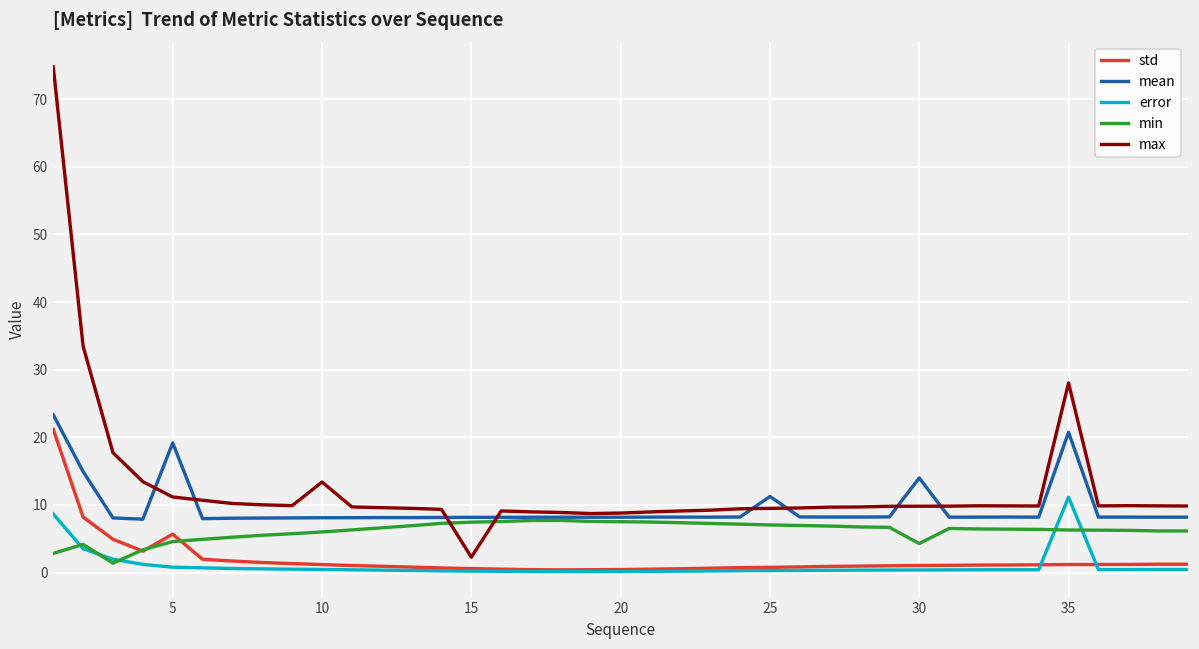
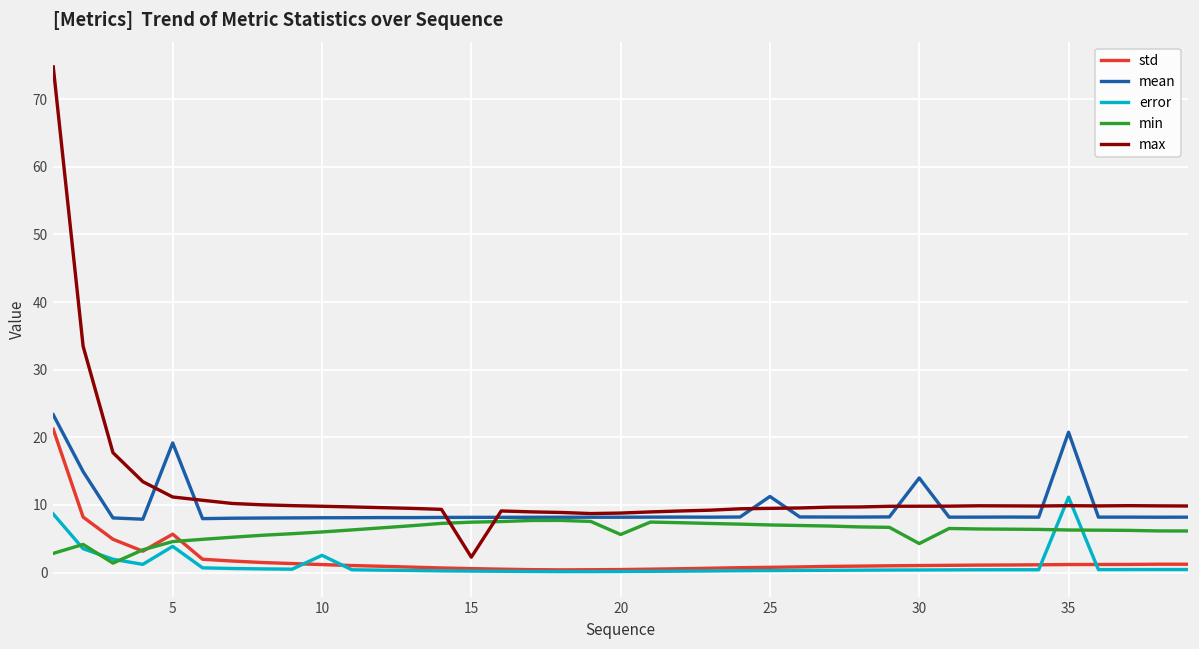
  {
    "std": {
      "5": 6,
      "10": 1,
      "25": 1,
      "30": 1,
      "35": 1
    },
    "mean": {
      "5": 19,
      "10": 8,
      "15": 8,
      "20": 8,
      "25": 11,
      "30": 14,
      "35": 21
    },
    "error": {
-     "5": 1,
-     "10": 0,
+     "5": 4,
+     "10": 3,
      "25": 0,
      "30": 0,
      "35": 11
    },
    "min": {
      "5": 5,
      "10": 6,
      "15": 7,
-     "20": 8,
+     "20": 6,
      "25": 7,
      "30": 4,
      "35": 6
    },
    "max": {
      "5": 11,
-     "10": 13,
+     "10": 10,
      "15": 2,
      "20": 9,
      "25": 9,
      "30": 10,
-     "35": 28
+     "35": 10
    }
  }
